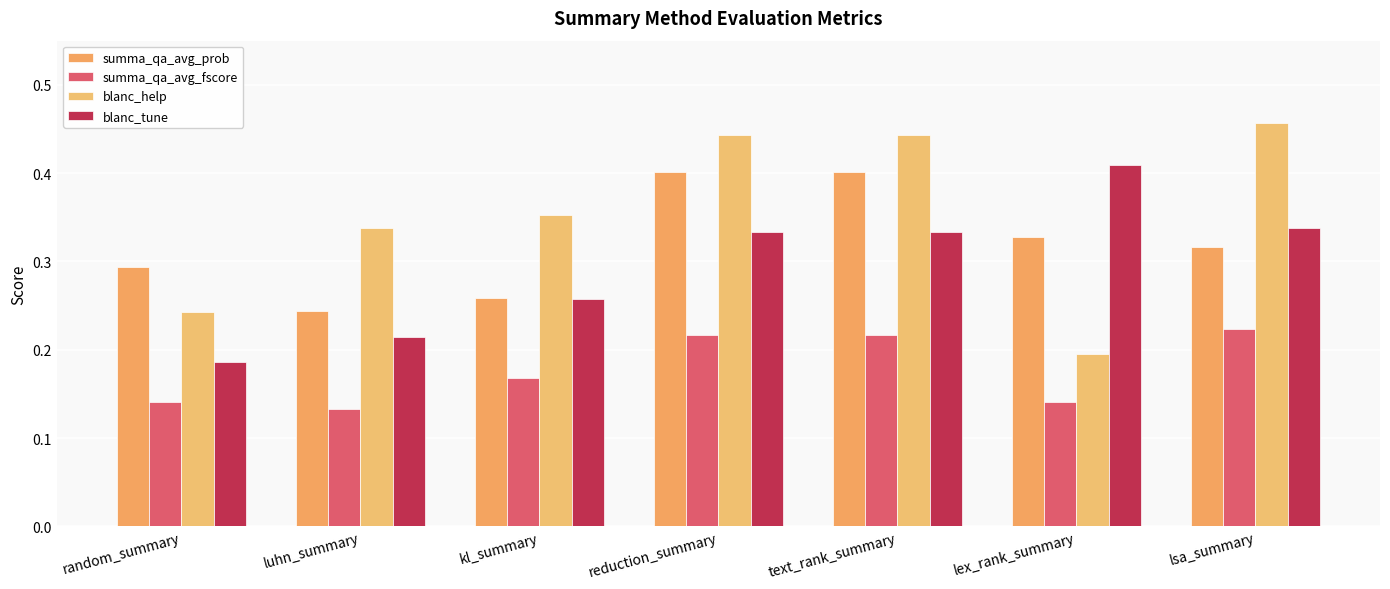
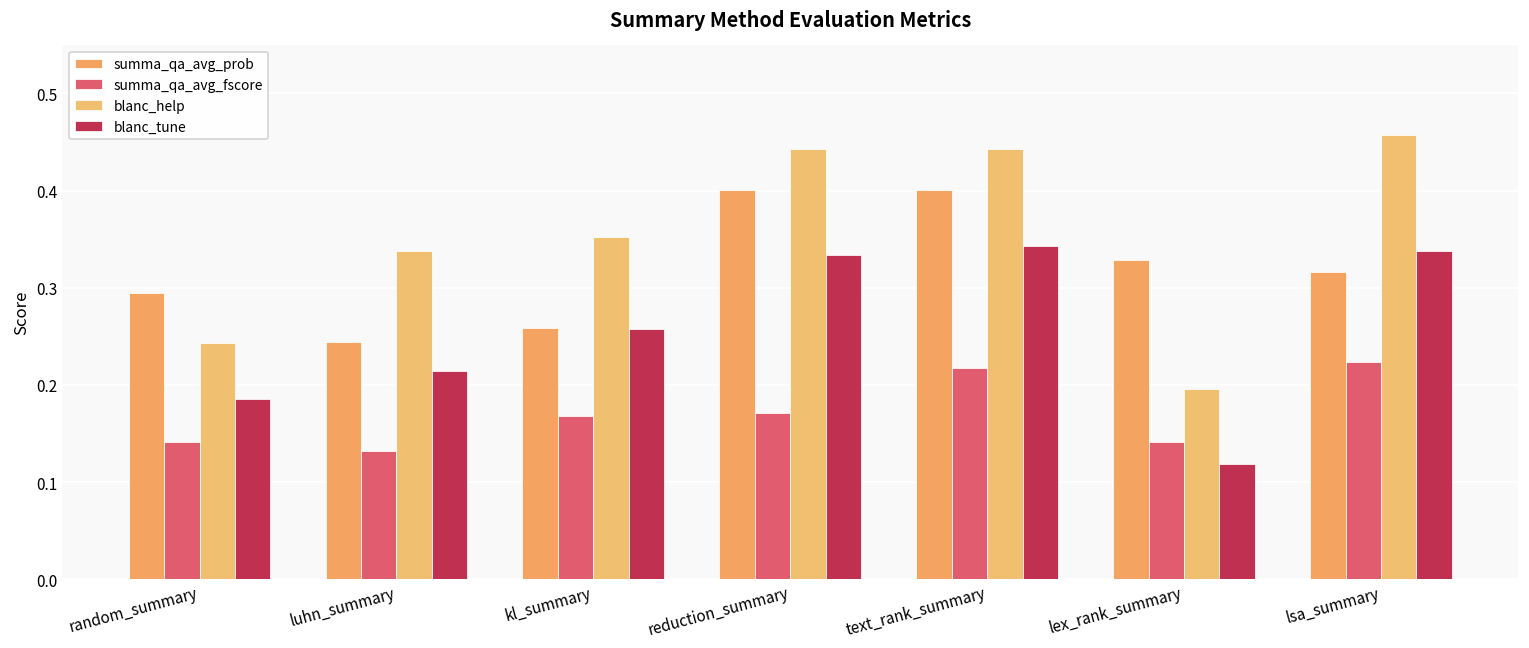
  {
    "summa_qa_avg_fscore": {
      "random_summary": 0.14,
      "luhn_summary": 0.13,
      "kl_summary": 0.17,
-     "reduction_summary": 0.22,
+     "reduction_summary": 0.17,
      "text_rank_summary": 0.22,
      "lex_rank_summary": 0.14,
      "lsa_summary": 0.22
    },
    "blanc_tune": {
      "random_summary": 0.19,
      "luhn_summary": 0.21,
      "kl_summary": 0.26,
      "reduction_summary": 0.33,
-     "text_rank_summary": 0.33,
-     "lex_rank_summary": 0.41,
+     "text_rank_summary": 0.34,
+     "lex_rank_summary": 0.12,
      "lsa_summary": 0.34
    }
  }
